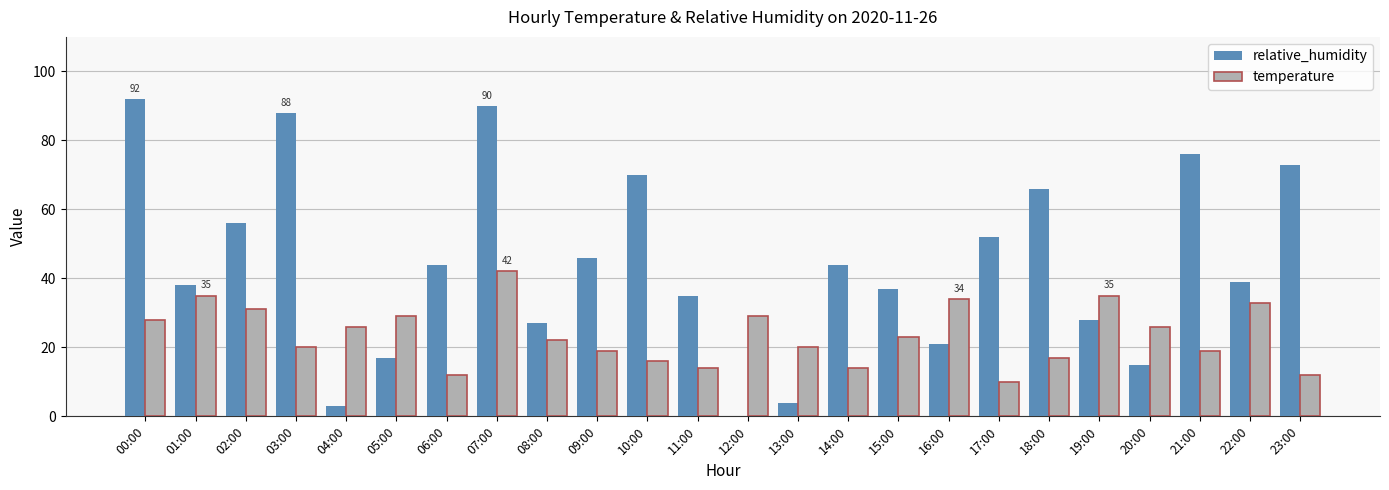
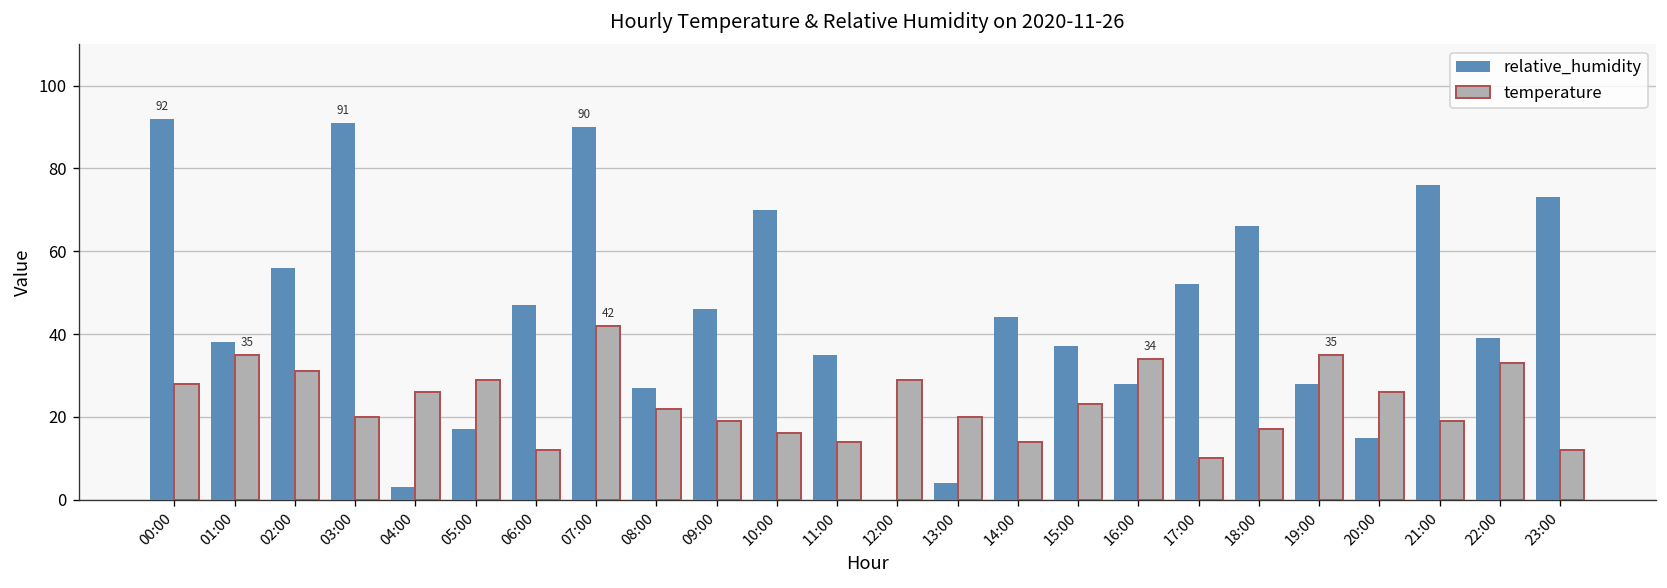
  {
    "relative_humidity": {
      "00:00": 92,
-     "03:00": 88,
-     "06:00": 44,
+     "03:00": 91,
+     "06:00": 47,
      "07:00": 90,
-     "16:00": 21
+     "16:00": 28
    },
    "temperature": {
      "01:00": 35,
      "07:00": 42,
      "16:00": 34,
      "19:00": 35
    }
  }
